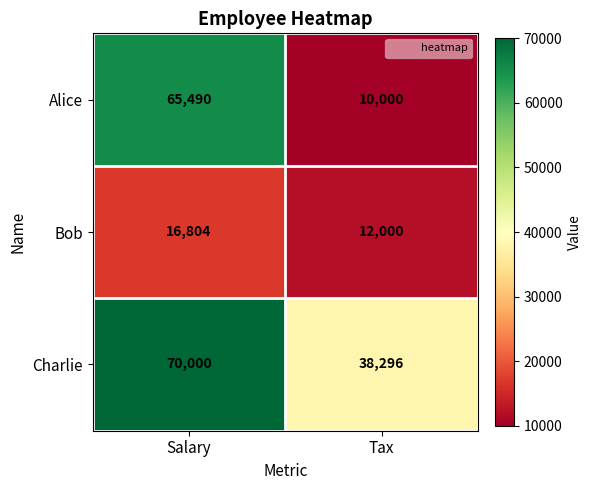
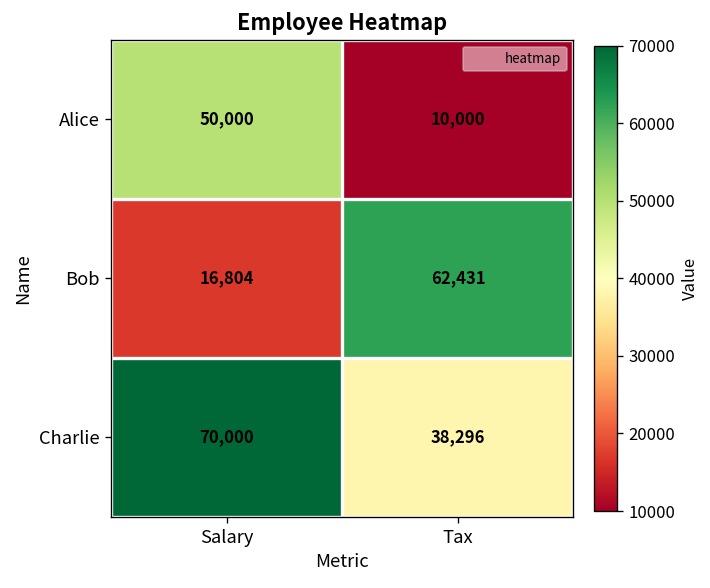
  {
    "Alice": {
-     "Salary": "65,490",
+     "Salary": "50,000",
      "Tax": "10,000"
    },
    "Bob": {
      "Salary": "16,804",
-     "Tax": "12,000"
+     "Tax": "62,431"
    },
    "Charlie": {
      "Salary": "70,000",
      "Tax": "38,296"
    }
  }
